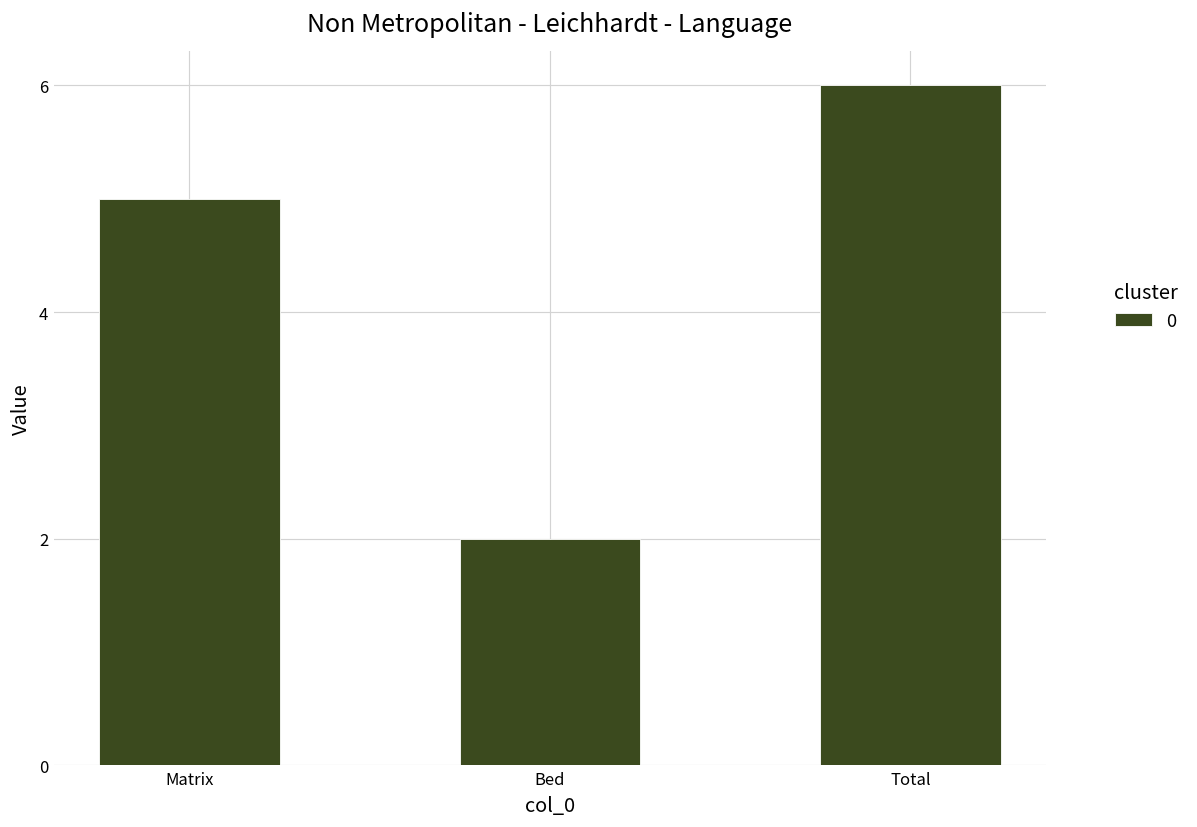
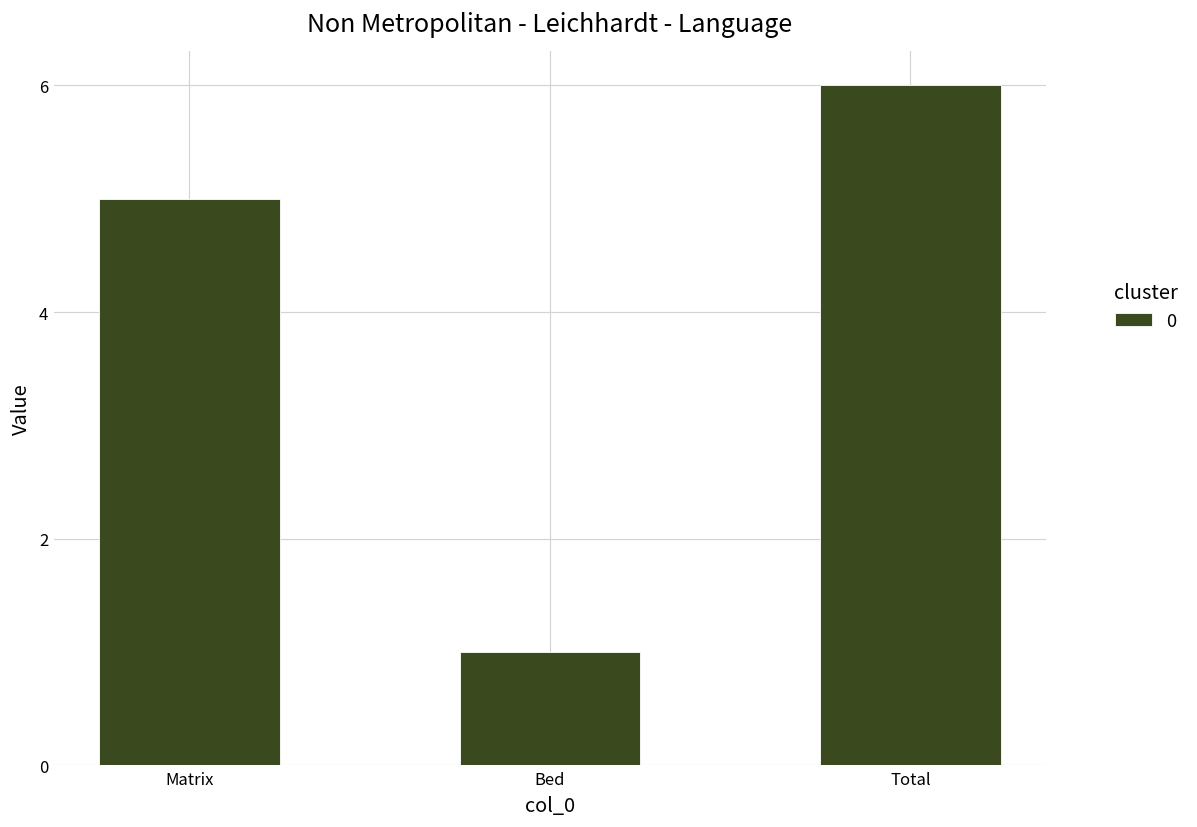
  {
    "Matrix": 5,
-   "Bed": 2,
+   "Bed": 1,
    "Total": 6
  }
